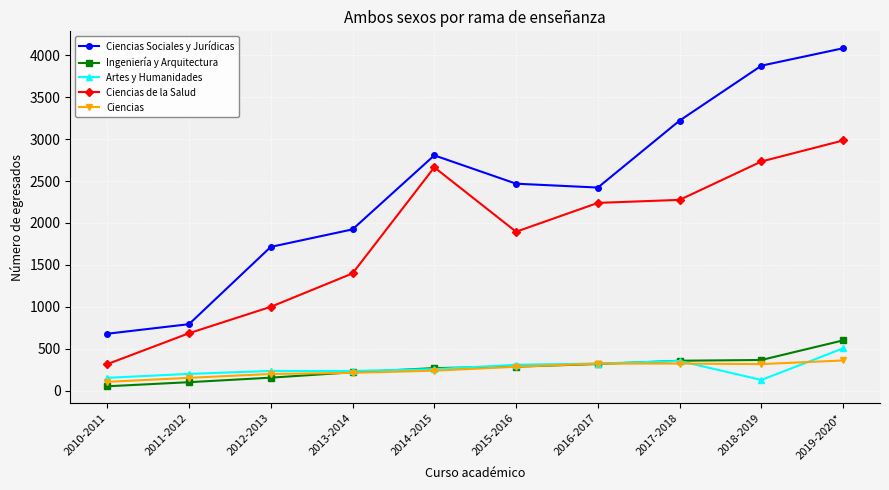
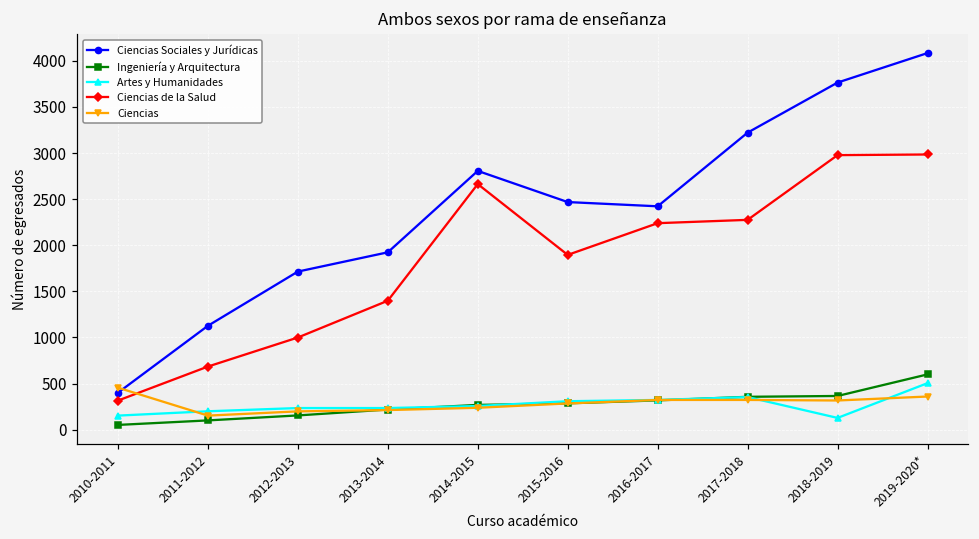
  {
    "Ciencias Sociales y Jurídicas": {
-     "2010-2011": 700,
-     "2011-2012": 800,
+     "2010-2011": 400,
+     "2011-2012": 1100,
      "2012-2013": 1700,
      "2013-2014": 1900,
      "2014-2015": 2800,
      "2015-2016": 2500,
      "2016-2017": 2400,
      "2017-2018": 3200,
-     "2018-2019": 3900,
+     "2018-2019": 3800,
      "2019-2020*": 4100
    },
    "Ingeniería y Arquitectura": {
      "2010-2011": 100,
      "2011-2012": 100,
      "2012-2013": 200,
      "2018-2019": 400,
      "2019-2020*": 600
    },
    "Artes y Humanidades": {
      "2010-2011": 200,
      "2011-2012": 200,
      "2012-2013": 200,
      "2018-2019": 100,
      "2019-2020*": 500
    },
    "Ciencias de la Salud": {
      "2010-2011": 300,
      "2011-2012": 700,
      "2012-2013": 1000,
      "2013-2014": 1400,
      "2014-2015": 2700,
      "2015-2016": 1900,
      "2016-2017": 2200,
      "2017-2018": 2300,
-     "2018-2019": 2700,
+     "2018-2019": 3000,
      "2019-2020*": 3000
    },
    "Ciencias": {
-     "2010-2011": 100,
+     "2010-2011": 500,
      "2011-2012": 200,
      "2012-2013": 200,
      "2017-2018": 300,
      "2018-2019": 300,
      "2019-2020*": 400
    }
  }
